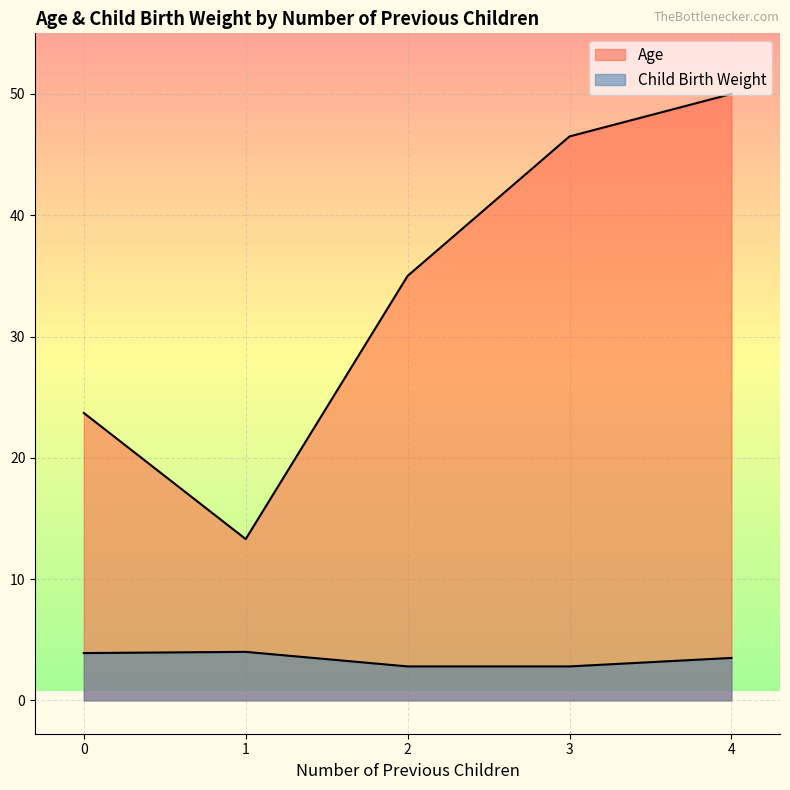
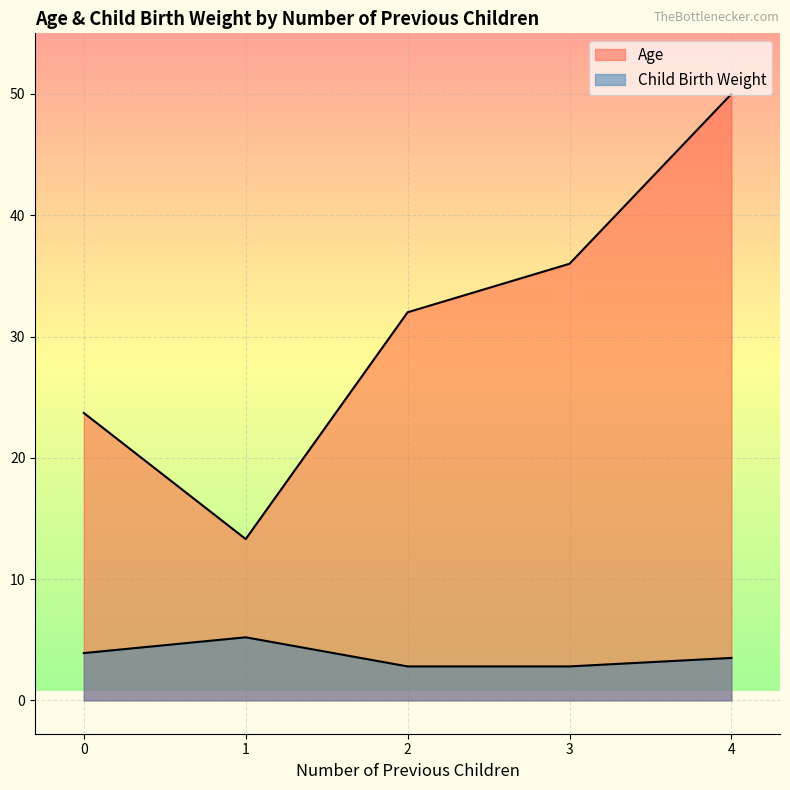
  {
    "Age": {
      "0": 23.7,
      "1": 13.3,
-     "2": 35,
-     "3": 46.5
+     "2": 32,
+     "3": 36.0
    },
    "Child Birth Weight": {
      "0": 3.9,
-     "1": 4.0,
+     "1": 5.2,
      "2": 2.8,
      "3": 2.8,
      "4": 3.5
    }
  }
